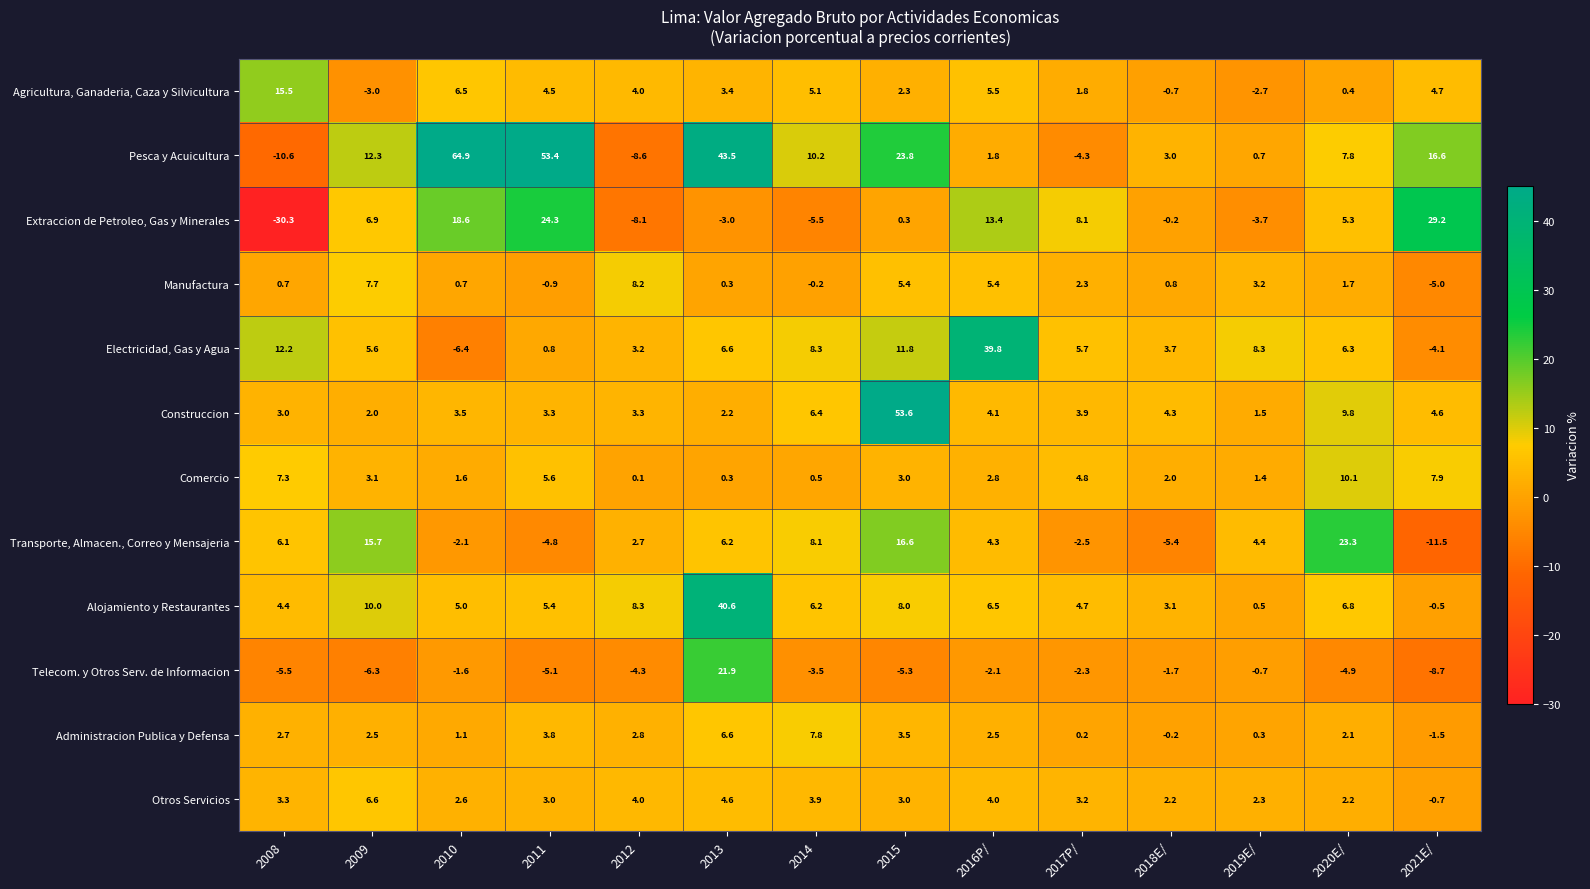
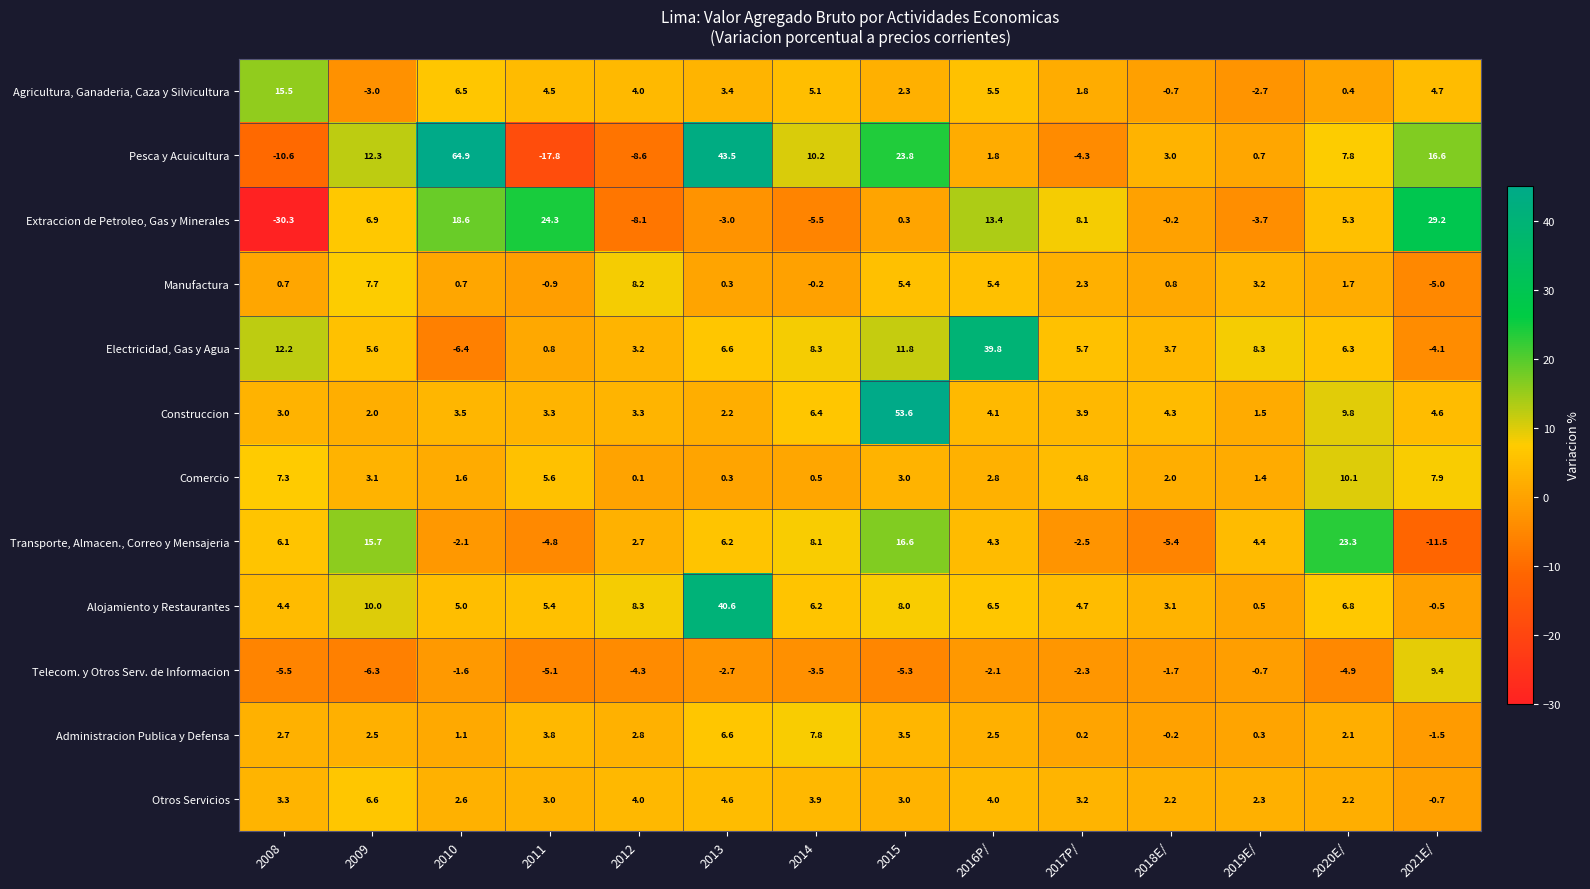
  {
    "Agricultura, Ganaderia, Caza y Silvicultura": {
      "2008": 15.5,
      "2009": -3.0,
      "2010": 6.5,
      "2011": 4.5,
      "2012": 4.0,
      "2013": 3.4,
      "2014": 5.1,
      "2015": 2.3,
      "2016P/": 5.5,
      "2017P/": 1.8,
      "2018E/": -0.7,
      "2019E/": -2.7,
      "2020E/": 0.4,
      "2021E/": 4.7
    },
    "Pesca y Acuicultura": {
      "2008": -10.6,
      "2009": 12.3,
      "2010": 64.9,
-     "2011": 53.4,
+     "2011": -17.8,
      "2012": -8.6,
      "2013": 43.5,
      "2014": 10.2,
      "2015": 23.8,
      "2016P/": 1.8,
      "2017P/": -4.3,
      "2018E/": 3.0,
      "2019E/": 0.7,
      "2020E/": 7.8,
      "2021E/": 16.6
    },
    "Extraccion de Petroleo, Gas y Minerales": {
      "2008": -30.3,
      "2009": 6.9,
      "2010": 18.6,
      "2011": 24.3,
      "2012": -8.1,
      "2013": -3.0,
      "2014": -5.5,
      "2015": 0.3,
      "2016P/": 13.4,
      "2017P/": 8.1,
      "2018E/": -0.2,
      "2019E/": -3.7,
      "2020E/": 5.3,
      "2021E/": 29.2
    },
    "Manufactura": {
      "2008": 0.7,
      "2009": 7.7,
      "2010": 0.7,
      "2011": -0.9,
      "2012": 8.2,
      "2013": 0.3,
      "2014": -0.2,
      "2015": 5.4,
      "2016P/": 5.4,
      "2017P/": 2.3,
      "2018E/": 0.8,
      "2019E/": 3.2,
      "2020E/": 1.7,
      "2021E/": -5.0
    },
    "Electricidad, Gas y Agua": {
      "2008": 12.2,
      "2009": 5.6,
      "2010": -6.4,
      "2011": 0.8,
      "2012": 3.2,
      "2013": 6.6,
      "2014": 8.3,
      "2015": 11.8,
      "2016P/": 39.8,
      "2017P/": 5.7,
      "2018E/": 3.7,
      "2019E/": 8.3,
      "2020E/": 6.3,
      "2021E/": -4.1
    },
    "Construccion": {
      "2008": 3.0,
      "2009": 2.0,
      "2010": 3.5,
      "2011": 3.3,
      "2012": 3.3,
      "2013": 2.2,
      "2014": 6.4,
      "2015": 53.6,
      "2016P/": 4.1,
      "2017P/": 3.9,
      "2018E/": 4.3,
      "2019E/": 1.5,
      "2020E/": 9.8,
      "2021E/": 4.6
    },
    "Comercio": {
      "2008": 7.3,
      "2009": 3.1,
      "2010": 1.6,
      "2011": 5.6,
      "2012": 0.1,
      "2013": 0.3,
      "2014": 0.5,
      "2015": 3.0,
      "2016P/": 2.8,
      "2017P/": 4.8,
      "2018E/": 2.0,
      "2019E/": 1.4,
      "2020E/": 10.1,
      "2021E/": 7.9
    },
    "Transporte, Almacen., Correo y Mensajeria": {
      "2008": 6.1,
      "2009": 15.7,
      "2010": -2.1,
      "2011": -4.8,
      "2012": 2.7,
      "2013": 6.2,
      "2014": 8.1,
      "2015": 16.6,
      "2016P/": 4.3,
      "2017P/": -2.5,
      "2018E/": -5.4,
      "2019E/": 4.4,
      "2020E/": 23.3,
      "2021E/": -11.5
    },
    "Alojamiento y Restaurantes": {
      "2008": 4.4,
      "2009": 10.0,
      "2010": 5.0,
      "2011": 5.4,
      "2012": 8.3,
      "2013": 40.6,
      "2014": 6.2,
      "2015": 8.0,
      "2016P/": 6.5,
      "2017P/": 4.7,
      "2018E/": 3.1,
      "2019E/": 0.5,
      "2020E/": 6.8,
      "2021E/": -0.5
    },
    "Telecom. y Otros Serv. de Informacion": {
      "2008": -5.5,
      "2009": -6.3,
      "2010": -1.6,
      "2011": -5.1,
      "2012": -4.3,
-     "2013": 21.9,
+     "2013": -2.7,
      "2014": -3.5,
      "2015": -5.3,
      "2016P/": -2.1,
      "2017P/": -2.3,
      "2018E/": -1.7,
      "2019E/": -0.7,
      "2020E/": -4.9,
-     "2021E/": -8.7
+     "2021E/": 9.4
    },
    "Administracion Publica y Defensa": {
      "2008": 2.7,
      "2009": 2.5,
      "2010": 1.1,
      "2011": 3.8,
      "2012": 2.8,
      "2013": 6.6,
      "2014": 7.8,
      "2015": 3.5,
      "2016P/": 2.5,
      "2017P/": 0.2,
      "2018E/": -0.2,
      "2019E/": 0.3,
      "2020E/": 2.1,
      "2021E/": -1.5
    },
    "Otros Servicios": {
      "2008": 3.3,
      "2009": 6.6,
      "2010": 2.6,
      "2011": 3.0,
      "2012": 4.0,
      "2013": 4.6,
      "2014": 3.9,
      "2015": 3.0,
      "2016P/": 4.0,
      "2017P/": 3.2,
      "2018E/": 2.2,
      "2019E/": 2.3,
      "2020E/": 2.2,
      "2021E/": -0.7
    }
  }
